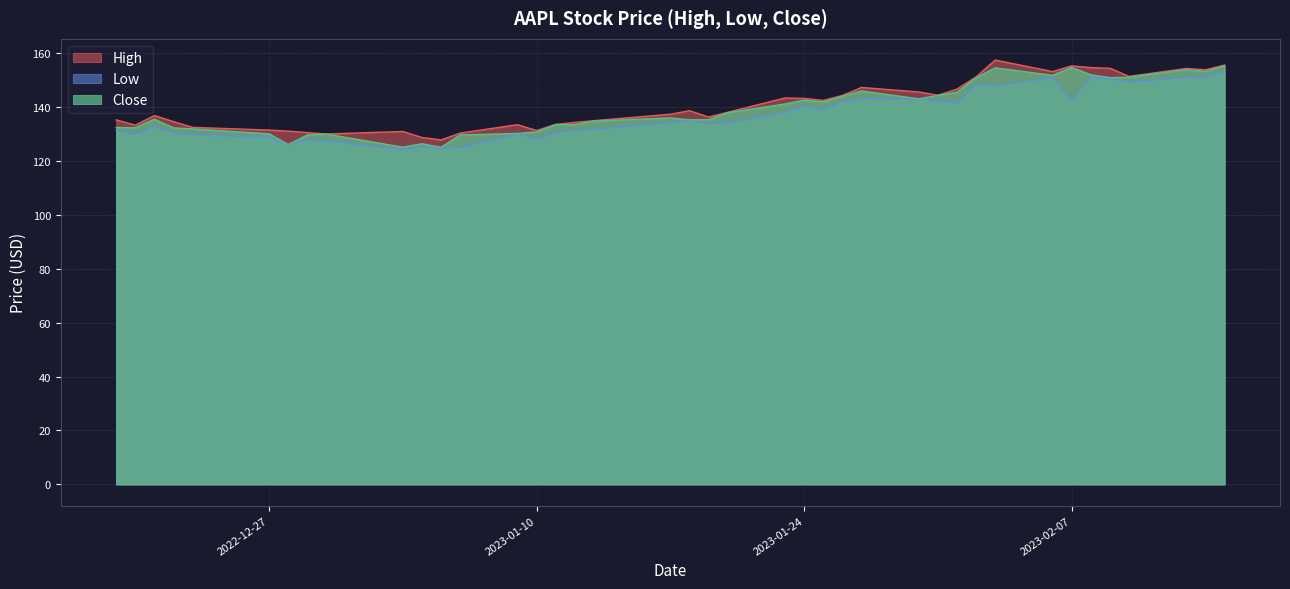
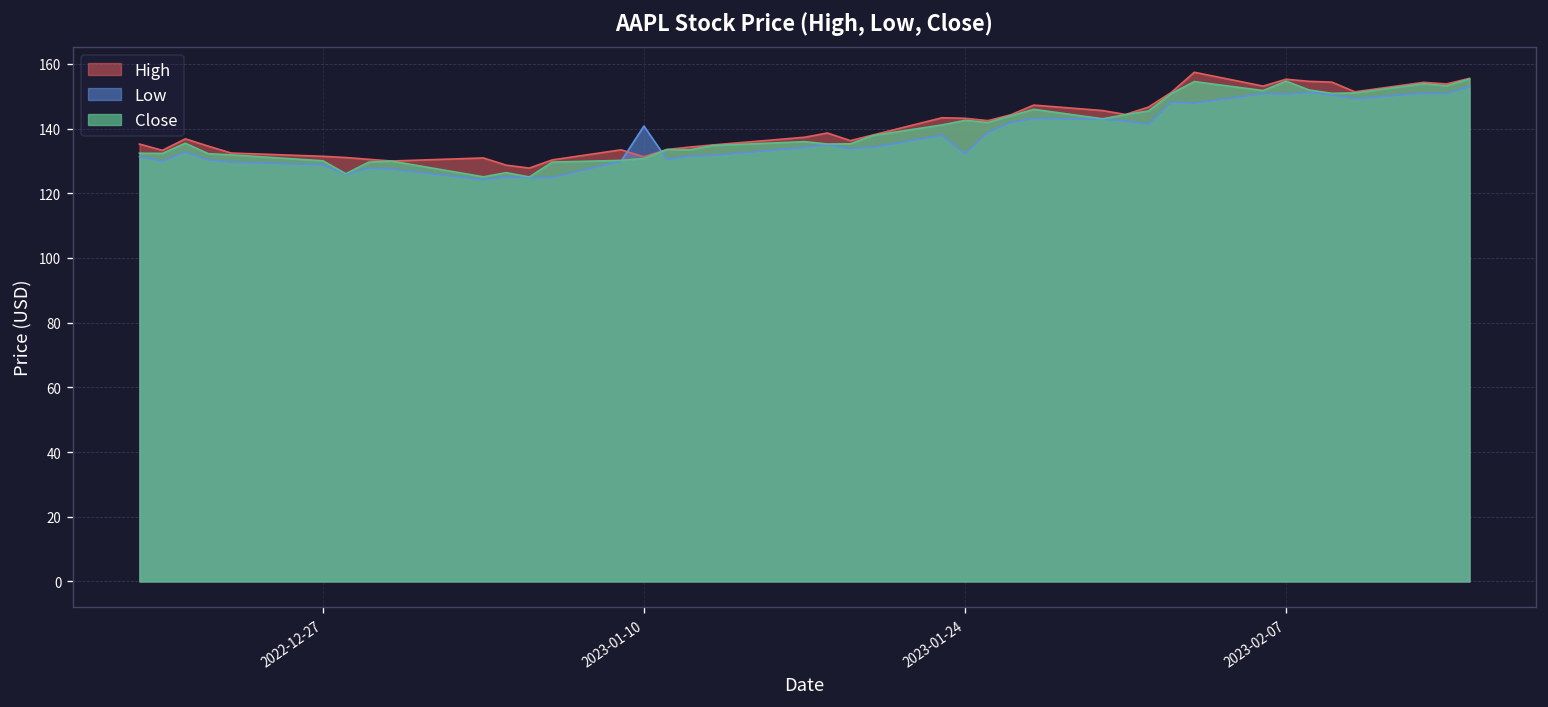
  {
    "High": {
      "2022-12-27": 131
    },
    "Low": {
      "2022-12-27": 129,
-     "2023-01-10": 128,
-     "2023-01-24": 140,
-     "2023-02-07": 142
+     "2023-01-10": 141,
+     "2023-01-24": 132,
+     "2023-02-07": 151
    },
    "Close": {
      "2022-12-27": 130
    }
  }
